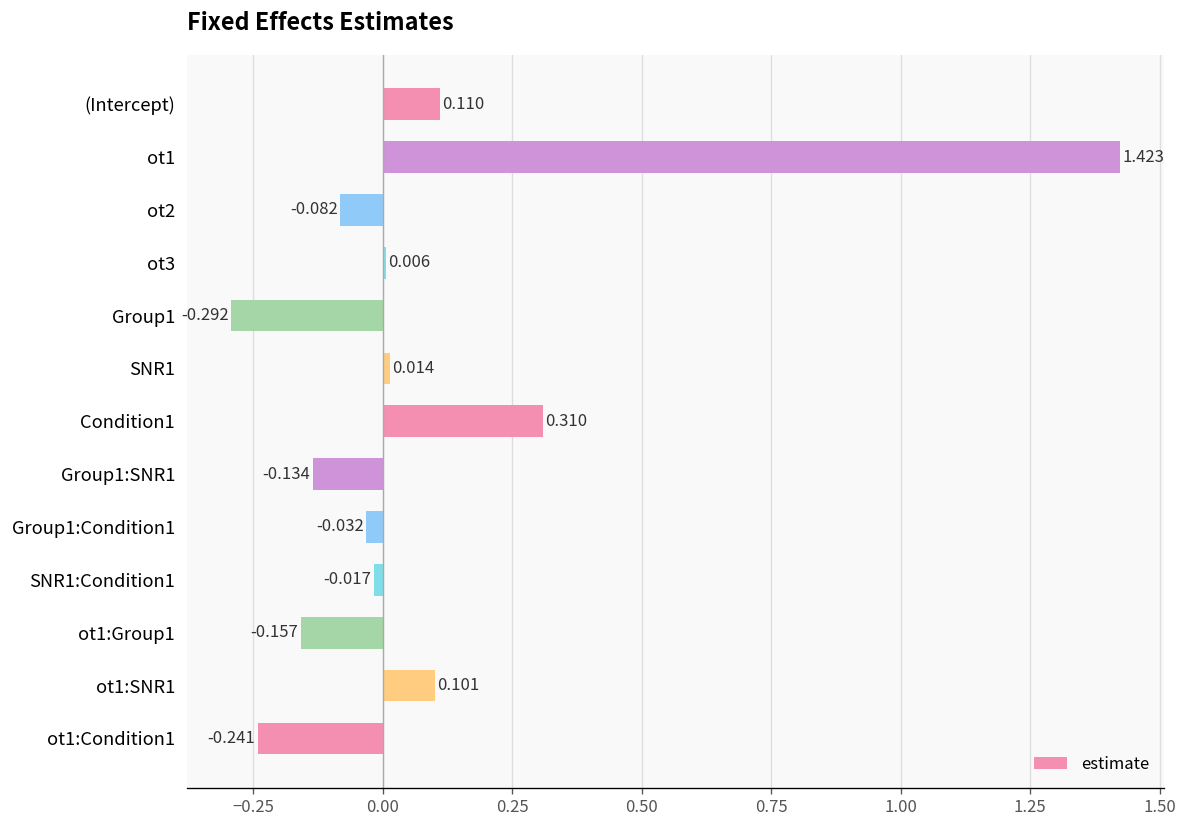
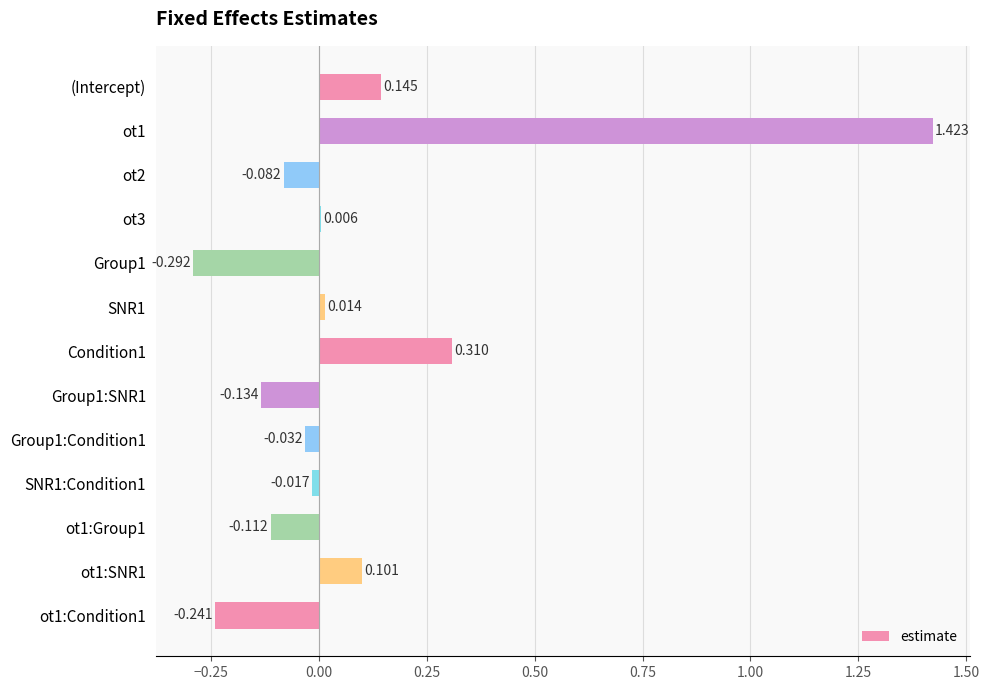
  {
-   "(Intercept)": 0.110,
+   "(Intercept)": 0.145,
    "ot1": 1.423,
    "ot2": -0.082,
    "ot3": 0.006,
    "Group1": -0.292,
    "SNR1": 0.014,
    "Condition1": 0.310,
    "Group1:SNR1": -0.134,
    "Group1:Condition1": -0.032,
    "SNR1:Condition1": -0.017,
-   "ot1:Group1": -0.157,
+   "ot1:Group1": -0.112,
    "ot1:SNR1": 0.101,
    "ot1:Condition1": -0.241
  }
